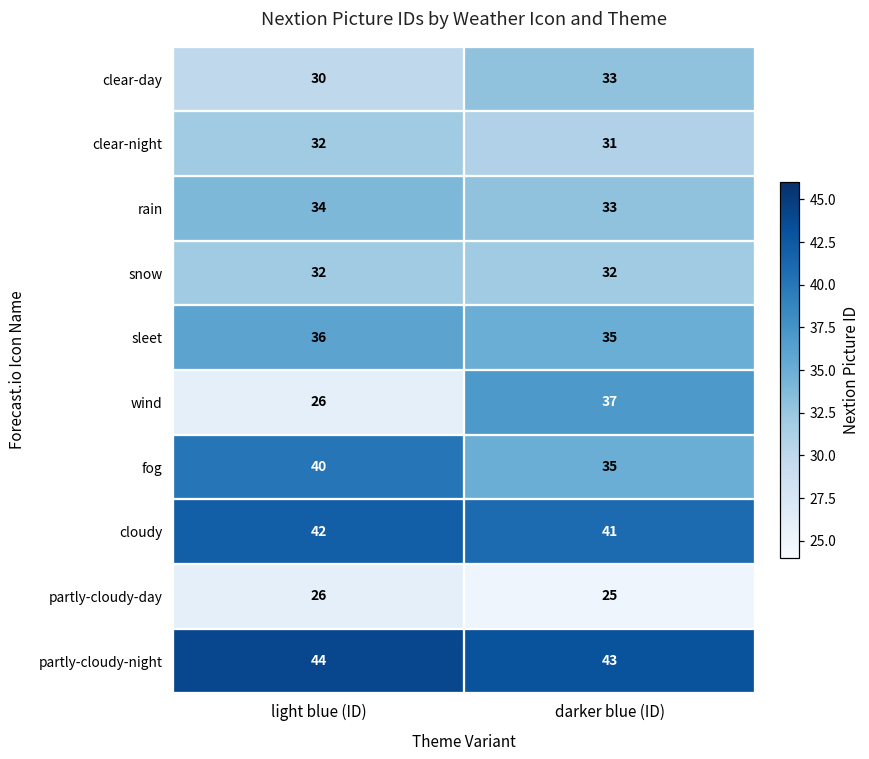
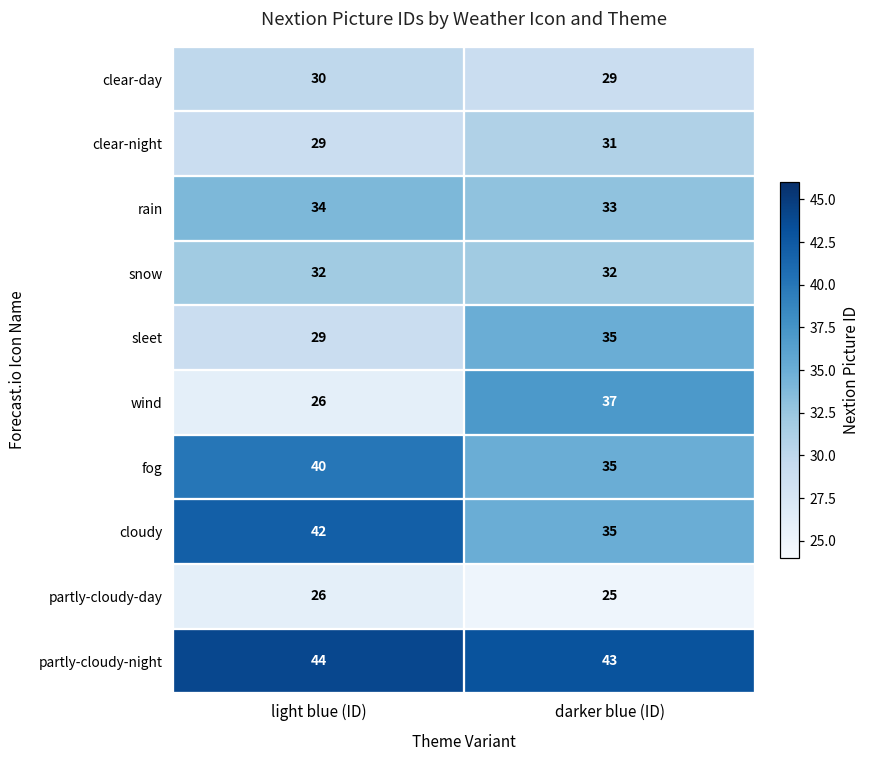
  {
    "clear-day": {
      "light blue (ID)": 30,
-     "darker blue (ID)": 33
+     "darker blue (ID)": 29
    },
    "clear-night": {
-     "light blue (ID)": 32,
+     "light blue (ID)": 29,
      "darker blue (ID)": 31
    },
    "rain": {
      "light blue (ID)": 34,
      "darker blue (ID)": 33
    },
    "snow": {
      "light blue (ID)": 32,
      "darker blue (ID)": 32
    },
    "sleet": {
-     "light blue (ID)": 36,
+     "light blue (ID)": 29,
      "darker blue (ID)": 35
    },
    "wind": {
      "light blue (ID)": 26,
      "darker blue (ID)": 37
    },
    "fog": {
      "light blue (ID)": 40,
      "darker blue (ID)": 35
    },
    "cloudy": {
      "light blue (ID)": 42,
-     "darker blue (ID)": 41
+     "darker blue (ID)": 35
    },
    "partly-cloudy-day": {
      "light blue (ID)": 26,
      "darker blue (ID)": 25
    },
    "partly-cloudy-night": {
      "light blue (ID)": 44,
      "darker blue (ID)": 43
    }
  }
